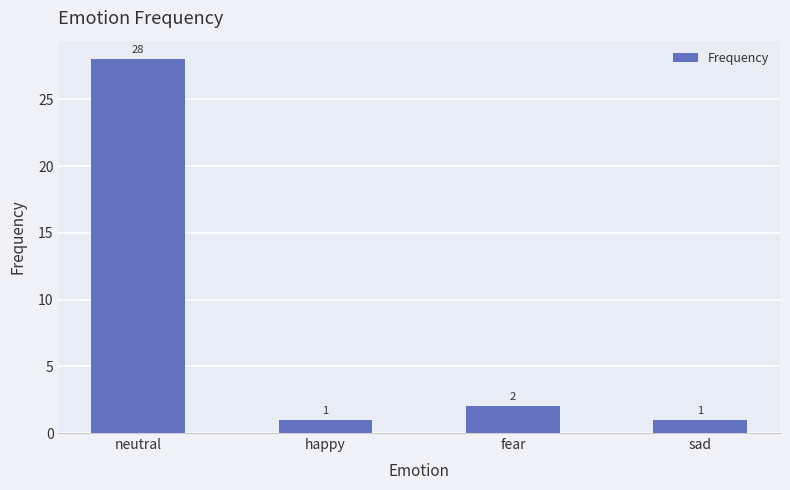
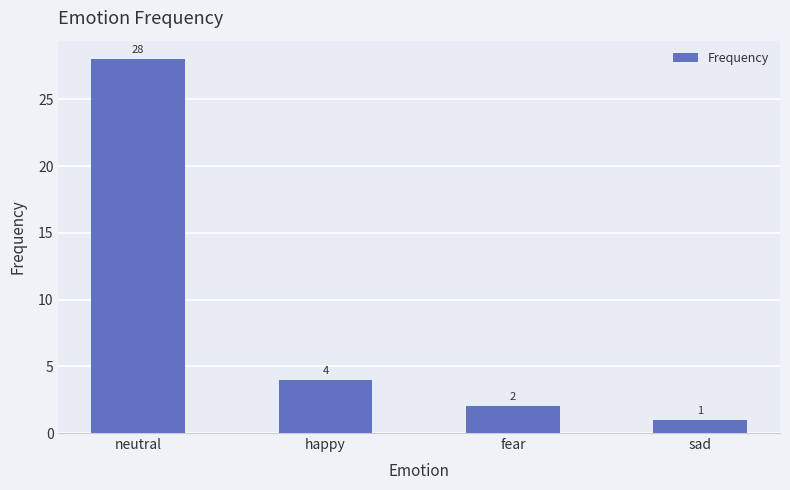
  {
    "neutral": 28,
-   "happy": 1,
+   "happy": 4,
    "fear": 2,
    "sad": 1
  }
